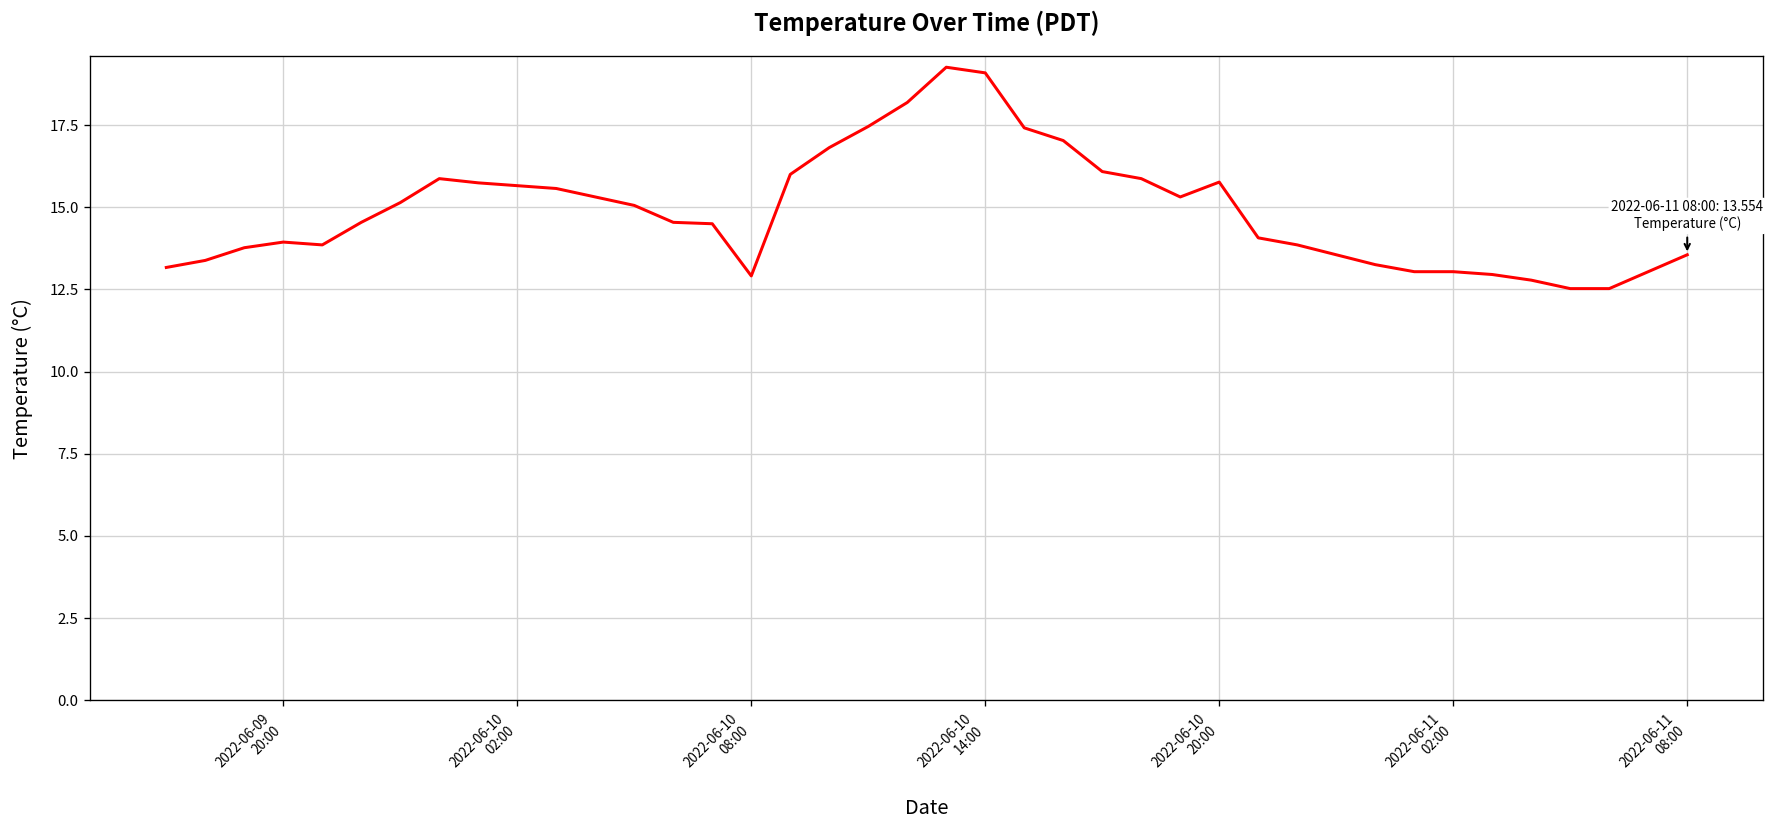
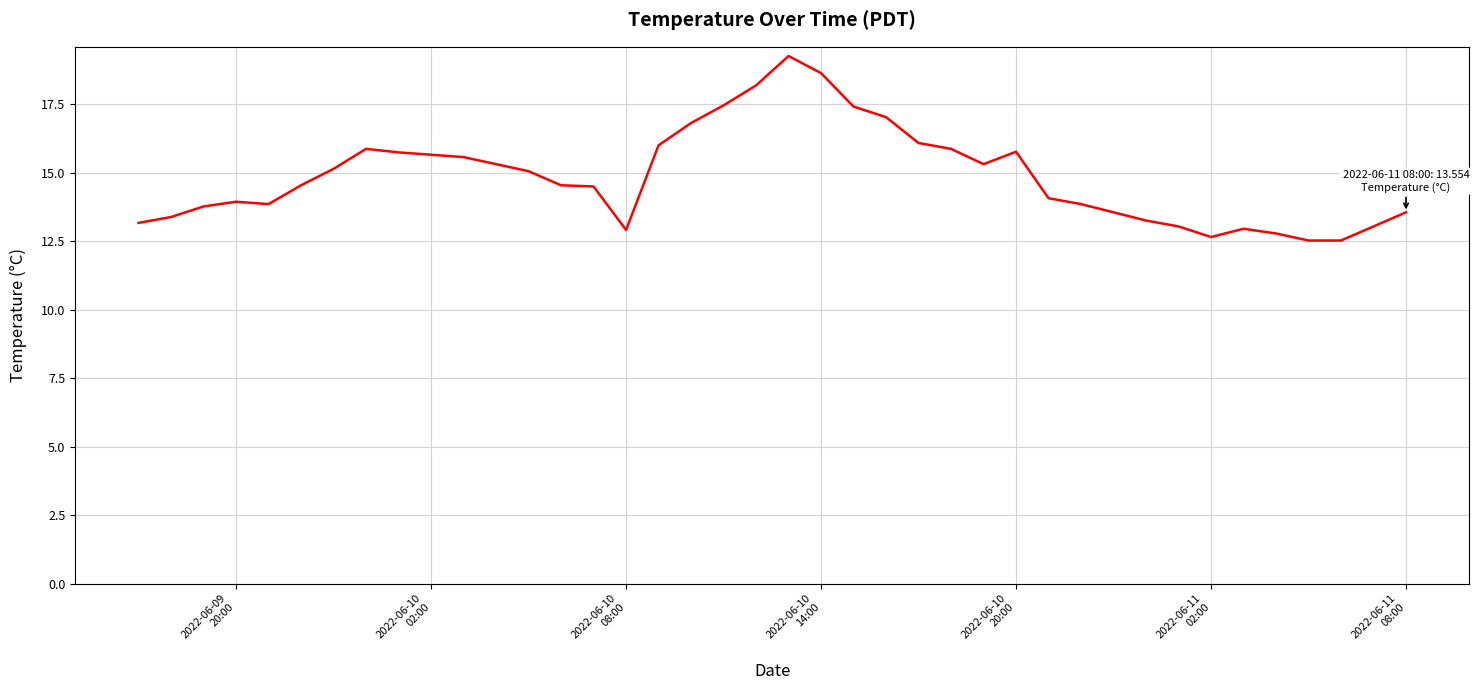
  {
    "2022-06-09 20:00": 13.9,
    "2022-06-10 02:00": 15.7,
    "2022-06-10 08:00": 12.9,
-   "2022-06-10 14:00": 19.1,
+   "2022-06-10 14:00": 18.6,
    "2022-06-10 20:00": 15.8,
-   "2022-06-11 02:00": 13.0
+   "2022-06-11 02:00": 12.7
  }
